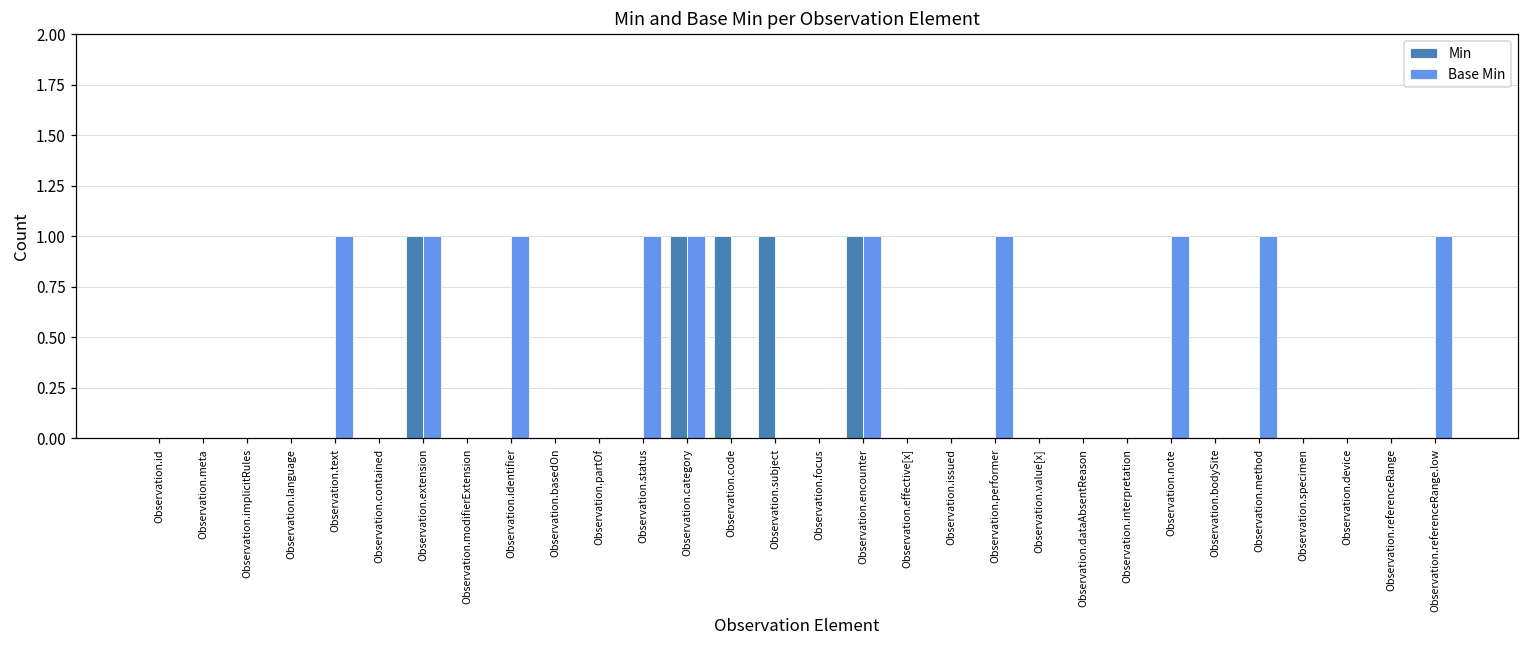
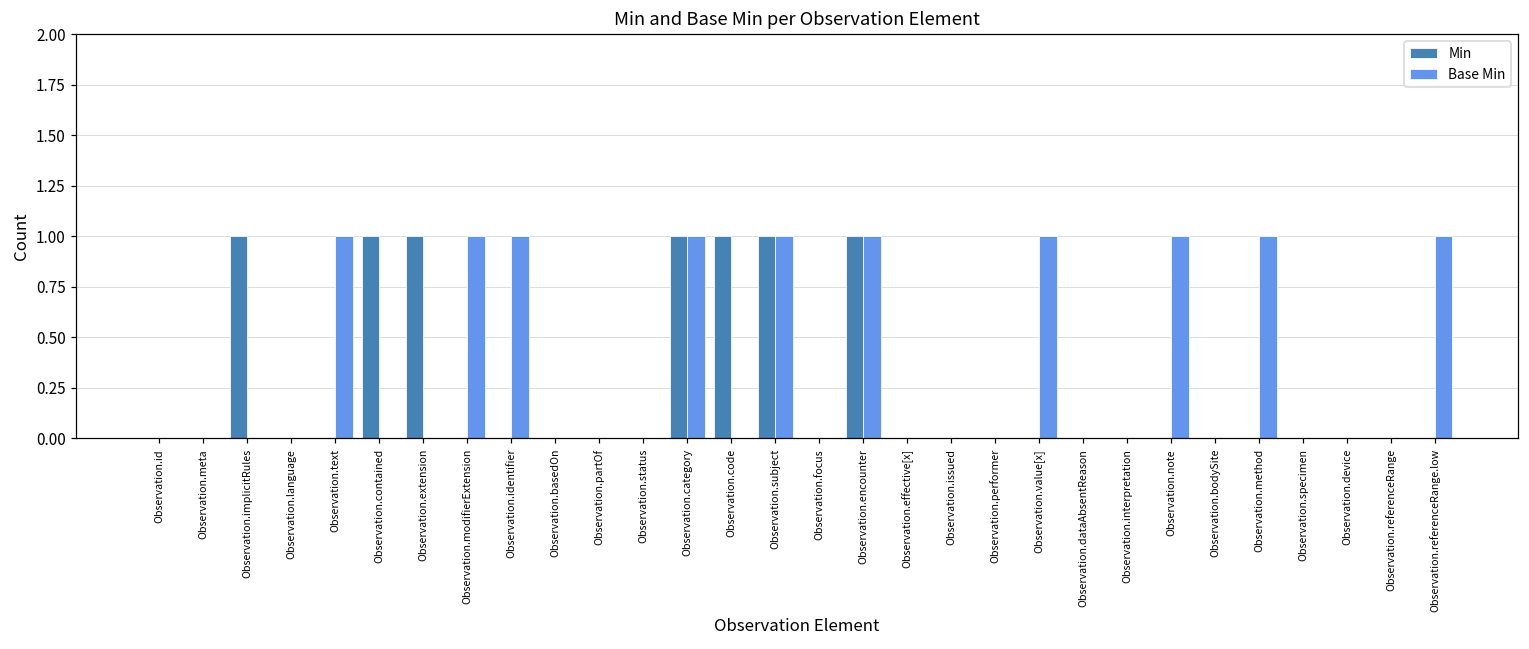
  {
    "Min": {
      "Observation.id": 0,
      "Observation.meta": 0,
-     "Observation.implicitRules": 0,
+     "Observation.implicitRules": 1,
      "Observation.language": 0,
      "Observation.text": 0,
-     "Observation.contained": 0,
+     "Observation.contained": 1,
      "Observation.extension": 1,
      "Observation.modifierExtension": 0,
      "Observation.identifier": 0,
      "Observation.basedOn": 0,
      "Observation.partOf": 0,
      "Observation.status": 0,
      "Observation.category": 1,
      "Observation.code": 1,
      "Observation.subject": 1,
      "Observation.focus": 0,
      "Observation.encounter": 1,
      "Observation.effective[x]": 0,
      "Observation.issued": 0,
      "Observation.performer": 0,
      "Observation.value[x]": 0,
      "Observation.dataAbsentReason": 0,
      "Observation.interpretation": 0,
      "Observation.note": 0,
      "Observation.bodySite": 0,
      "Observation.method": 0,
      "Observation.specimen": 0,
      "Observation.device": 0,
      "Observation.referenceRange": 0,
      "Observation.referenceRange.low": 0
    },
    "Base Min": {
      "Observation.id": 0,
      "Observation.meta": 0,
      "Observation.implicitRules": 0,
      "Observation.language": 0,
      "Observation.text": 1,
      "Observation.contained": 0,
-     "Observation.extension": 1,
-     "Observation.modifierExtension": 0,
+     "Observation.extension": 0,
+     "Observation.modifierExtension": 1,
      "Observation.identifier": 1,
      "Observation.basedOn": 0,
      "Observation.partOf": 0,
-     "Observation.status": 1,
+     "Observation.status": 0,
      "Observation.category": 1,
      "Observation.code": 0,
-     "Observation.subject": 0,
+     "Observation.subject": 1,
      "Observation.focus": 0,
      "Observation.encounter": 1,
      "Observation.effective[x]": 0,
      "Observation.issued": 0,
-     "Observation.performer": 1,
-     "Observation.value[x]": 0,
+     "Observation.performer": 0,
+     "Observation.value[x]": 1,
      "Observation.dataAbsentReason": 0,
      "Observation.interpretation": 0,
      "Observation.note": 1,
      "Observation.bodySite": 0,
      "Observation.method": 1,
      "Observation.specimen": 0,
      "Observation.device": 0,
      "Observation.referenceRange": 0,
      "Observation.referenceRange.low": 1
    }
  }
